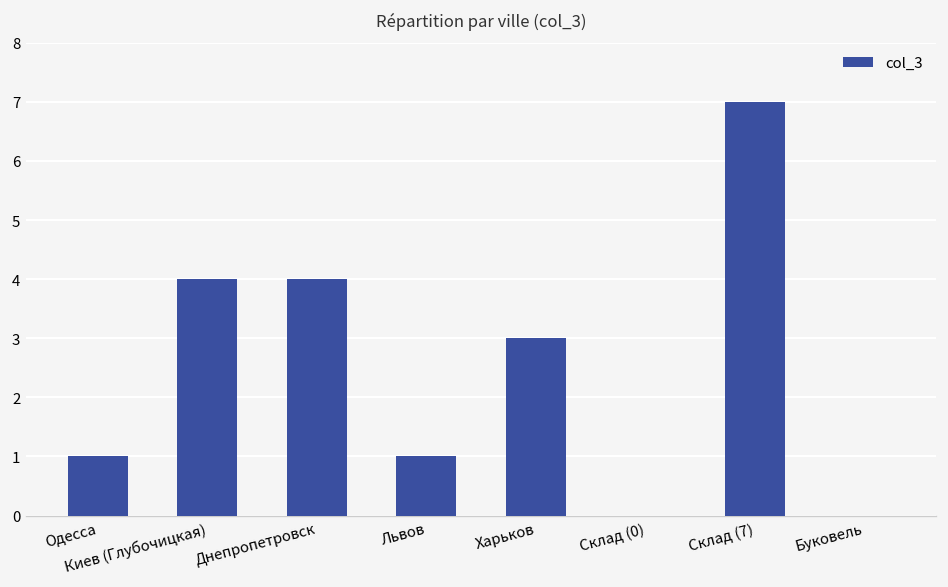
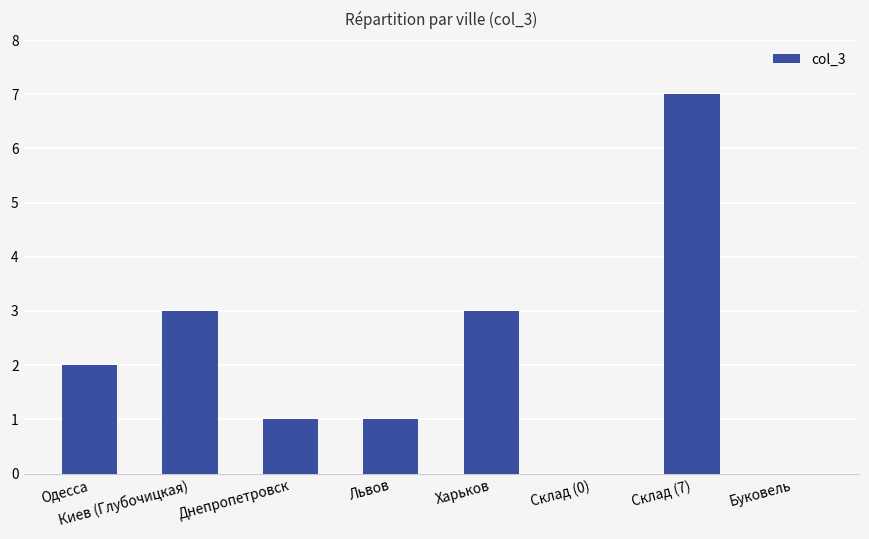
  {
-   "Одесса": 1,
-   "Киев (Глубочицкая)": 4,
-   "Днепропетровск": 4,
+   "Одесса": 2,
+   "Киев (Глубочицкая)": 3,
+   "Днепропетровск": 1,
    "Львов": 1,
    "Харьков": 3,
    "Склад (0)": 0,
    "Склад (7)": 7,
    "Буковель": 0
  }
